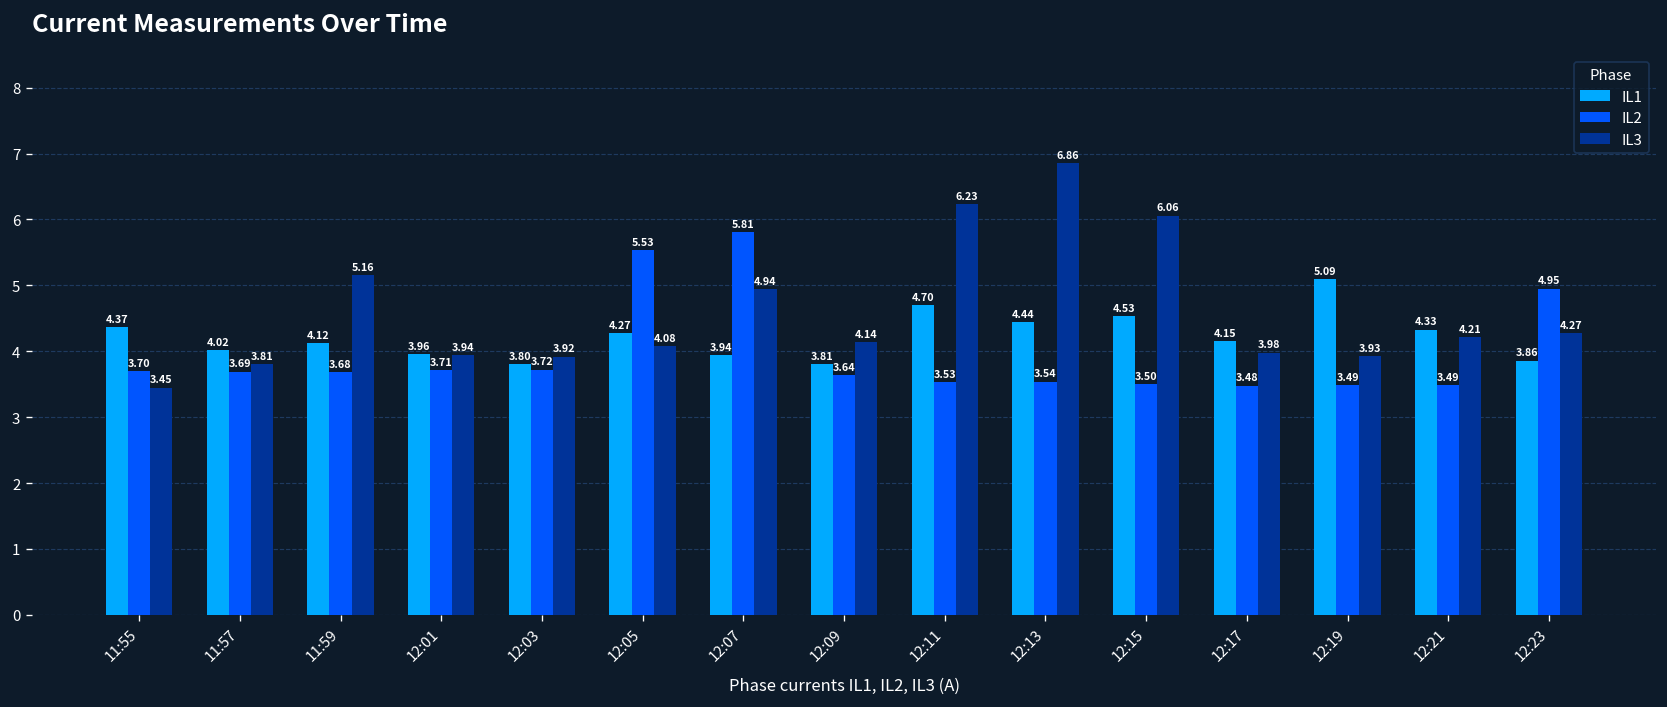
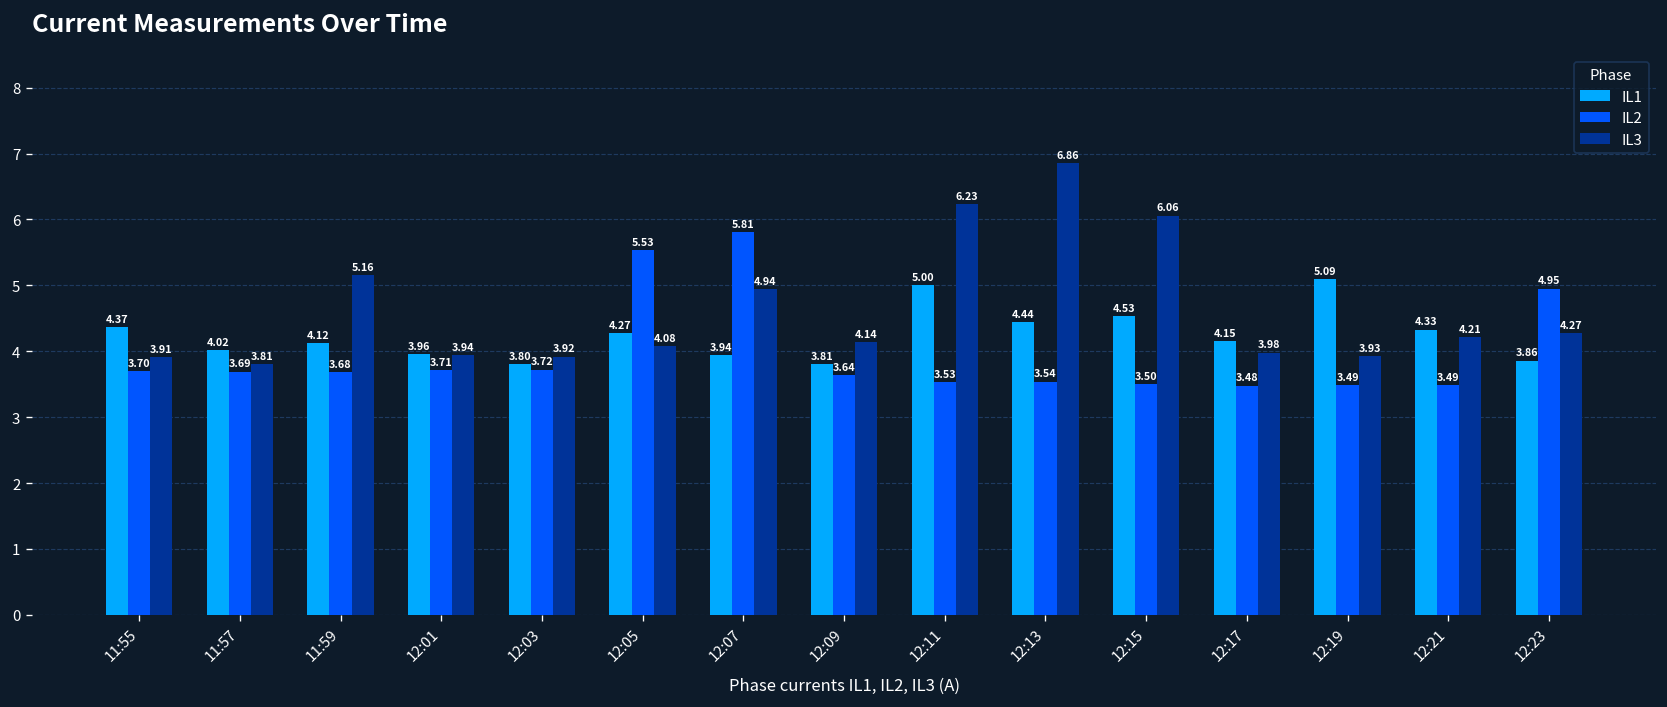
  {
    "IL1": {
      "11:55": 4.37,
      "11:57": 4.02,
      "11:59": 4.12,
      "12:01": 3.96,
      "12:03": 3.80,
      "12:05": 4.27,
      "12:07": 3.94,
      "12:09": 3.81,
-     "12:11": 4.70,
+     "12:11": 5.00,
      "12:13": 4.44,
      "12:15": 4.53,
      "12:17": 4.15,
      "12:19": 5.09,
      "12:21": 4.33,
      "12:23": 3.86
    },
    "IL2": {
      "11:55": 3.70,
      "11:57": 3.69,
      "11:59": 3.68,
      "12:01": 3.71,
      "12:03": 3.72,
      "12:05": 5.53,
      "12:07": 5.81,
      "12:09": 3.64,
      "12:11": 3.53,
      "12:13": 3.54,
      "12:15": 3.50,
      "12:17": 3.48,
      "12:19": 3.49,
      "12:21": 3.49,
      "12:23": 4.95
    },
    "IL3": {
-     "11:55": 3.45,
+     "11:55": 3.91,
      "11:57": 3.81,
      "11:59": 5.16,
      "12:01": 3.94,
      "12:03": 3.92,
      "12:05": 4.08,
      "12:07": 4.94,
      "12:09": 4.14,
      "12:11": 6.23,
      "12:13": 6.86,
      "12:15": 6.06,
      "12:17": 3.98,
      "12:19": 3.93,
      "12:21": 4.21,
      "12:23": 4.27
    }
  }
